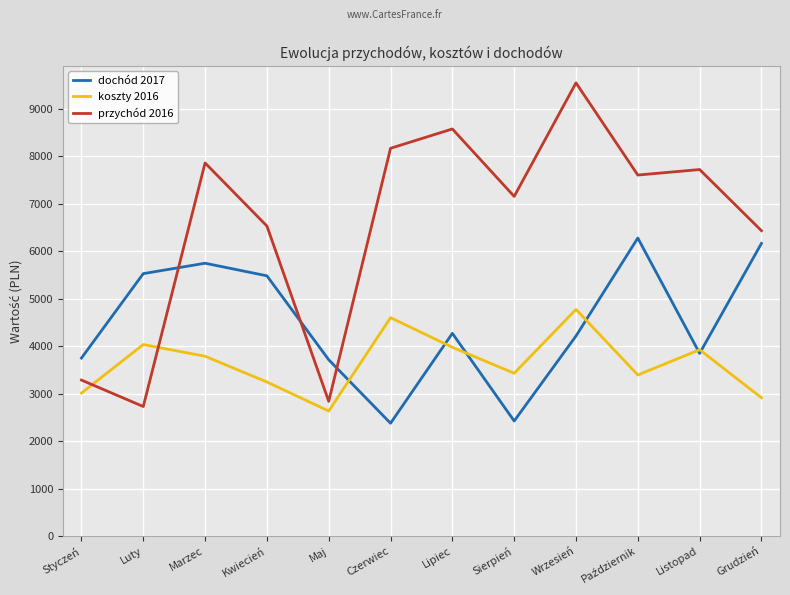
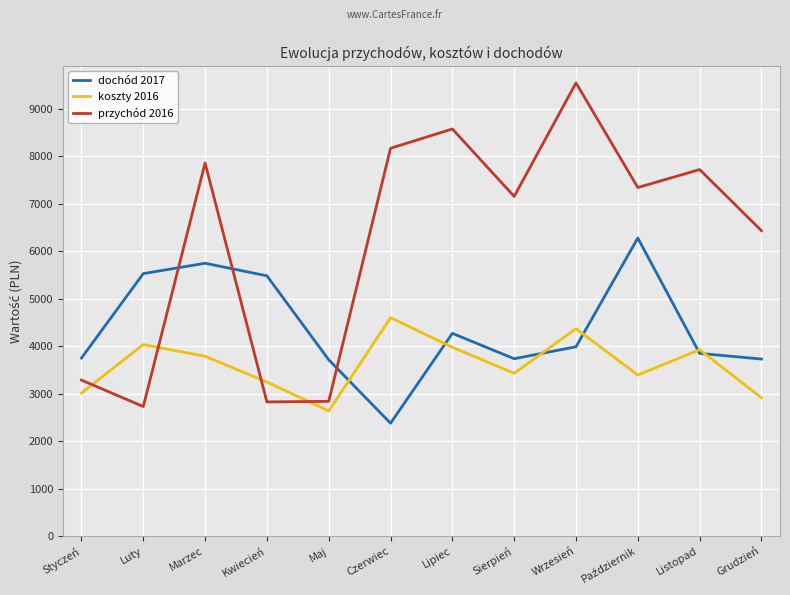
  {
    "dochód 2017": {
      "Styczeń": 3800,
      "Luty": 5500,
      "Marzec": 5800,
      "Kwiecień": 5500,
      "Maj": 3700,
      "Czerwiec": 2400,
      "Lipiec": 4300,
-     "Sierpień": 2400,
-     "Wrzesień": 4200,
+     "Sierpień": 3700,
+     "Wrzesień": 4000,
      "Październik": 6300,
      "Listopad": 3900,
-     "Grudzień": 6200
+     "Grudzień": 3700
    },
    "koszty 2016": {
      "Styczeń": 3000,
      "Luty": 4000,
      "Marzec": 3800,
      "Kwiecień": 3200,
      "Maj": 2600,
      "Czerwiec": 4600,
      "Lipiec": 4000,
      "Sierpień": 3400,
-     "Wrzesień": 4800,
+     "Wrzesień": 4400,
      "Październik": 3400,
      "Listopad": 3900,
      "Grudzień": 2900
    },
    "przychód 2016": {
      "Styczeń": 3300,
      "Luty": 2700,
      "Marzec": 7900,
-     "Kwiecień": 6500,
+     "Kwiecień": 2800,
      "Maj": 2800,
      "Czerwiec": 8200,
      "Lipiec": 8600,
      "Sierpień": 7200,
      "Wrzesień": 9600,
-     "Październik": 7600,
+     "Październik": 7300,
      "Listopad": 7700,
      "Grudzień": 6400
    }
  }
